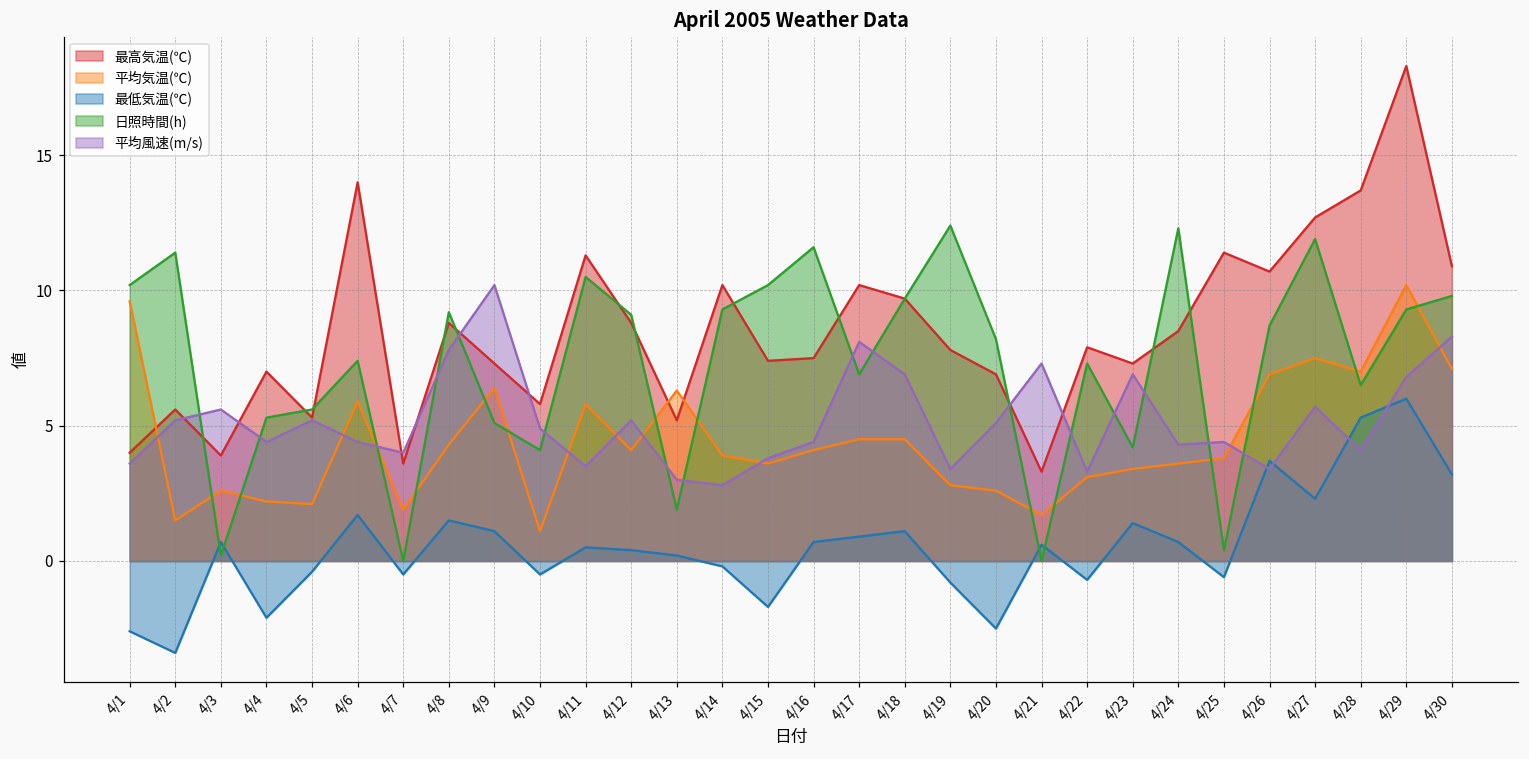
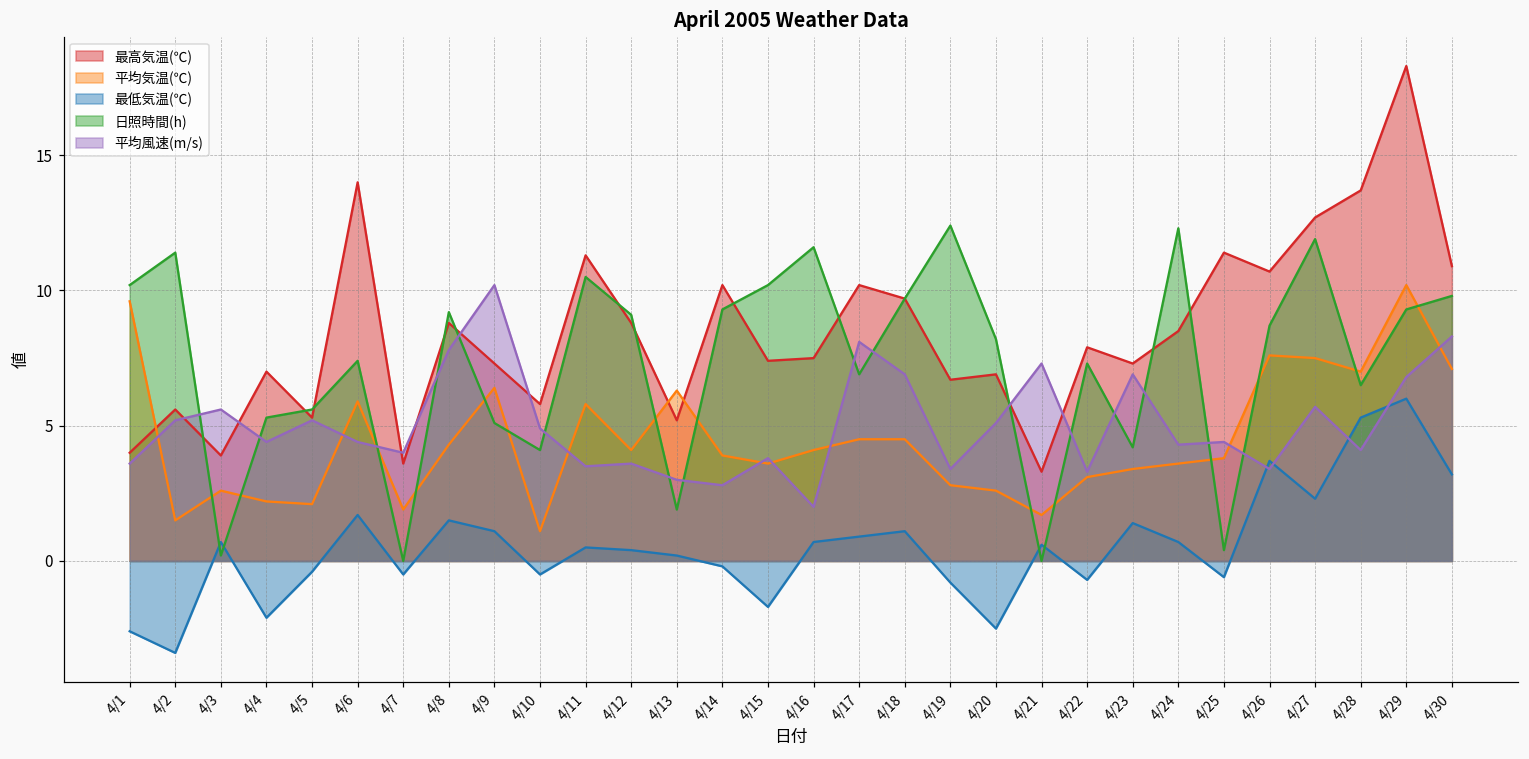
  {
    "最高気温(℃)": {
      "4/1": 4.0,
      "4/2": 5.6,
      "4/3": 3.9,
      "4/4": 7.0,
      "4/6": 14.0,
      "4/7": 3.6,
      "4/8": 8.8,
      "4/9": 7.3,
      "4/10": 5.8,
      "4/11": 11.3,
      "4/12": 8.8,
      "4/13": 5.2,
      "4/14": 10.2,
      "4/15": 7.4,
      "4/16": 7.5,
      "4/17": 10.2,
-     "4/19": 7.8,
+     "4/19": 6.7,
      "4/20": 6.9,
      "4/21": 3.3,
      "4/22": 7.9,
      "4/23": 7.3,
      "4/24": 8.5,
      "4/25": 11.4,
      "4/26": 10.7,
      "4/27": 12.7,
      "4/28": 13.7,
      "4/29": 18.3,
      "4/30": 10.9
    },
    "平均気温(℃)": {
      "4/1": 9.6,
      "4/2": 1.5,
      "4/3": 2.6,
      "4/4": 2.2,
      "4/5": 2.1,
      "4/6": 5.9,
      "4/7": 1.9,
      "4/8": 4.3,
      "4/9": 6.4,
      "4/10": 1.1,
      "4/11": 5.8,
      "4/12": 4.1,
      "4/13": 6.3,
      "4/14": 3.9,
      "4/15": 3.6,
      "4/16": 4.1,
      "4/17": 4.5,
      "4/18": 4.5,
      "4/19": 2.8,
      "4/20": 2.6,
      "4/21": 1.7,
      "4/22": 3.1,
      "4/23": 3.4,
      "4/24": 3.6,
      "4/25": 3.8,
-     "4/26": 6.9,
+     "4/26": 7.6,
      "4/27": 7.5,
      "4/28": 7.0,
      "4/29": 10.2,
      "4/30": 7.1
    },
    "日照時間(h)": {
      "4/1": 10.2,
      "4/2": 11.4,
      "4/3": 0.2,
      "4/4": 5.3,
      "4/5": 5.6,
      "4/6": 7.4,
      "4/8": 9.2,
      "4/9": 5.1,
      "4/10": 4.1,
      "4/11": 10.5,
      "4/12": 9.1,
      "4/13": 1.9,
      "4/14": 9.3,
      "4/15": 10.2,
      "4/16": 11.6,
      "4/17": 6.9,
      "4/19": 12.4,
      "4/20": 8.2,
      "4/21": 0.0,
      "4/22": 7.3,
      "4/23": 4.2,
      "4/24": 12.3,
      "4/25": 0.4,
      "4/26": 8.7,
      "4/27": 11.9,
      "4/28": 6.5,
      "4/29": 9.3,
      "4/30": 9.8
    },
    "平均風速(m/s)": {
      "4/1": 3.6,
      "4/2": 5.2,
      "4/3": 5.6,
      "4/4": 4.4,
      "4/6": 4.4,
      "4/7": 4.0,
      "4/8": 7.8,
      "4/9": 10.2,
      "4/10": 4.9,
      "4/11": 3.5,
-     "4/12": 5.2,
+     "4/12": 3.6,
      "4/13": 3.0,
      "4/14": 2.8,
      "4/15": 3.8,
-     "4/16": 4.4,
+     "4/16": 2.0,
      "4/17": 8.1,
      "4/18": 6.9,
      "4/19": 3.4,
      "4/20": 5.1,
      "4/21": 7.3,
      "4/22": 3.3,
      "4/23": 6.9,
      "4/24": 4.3,
      "4/25": 4.4,
      "4/26": 3.4,
      "4/27": 5.7,
      "4/28": 4.1,
      "4/29": 6.8,
      "4/30": 8.3
    }
  }
